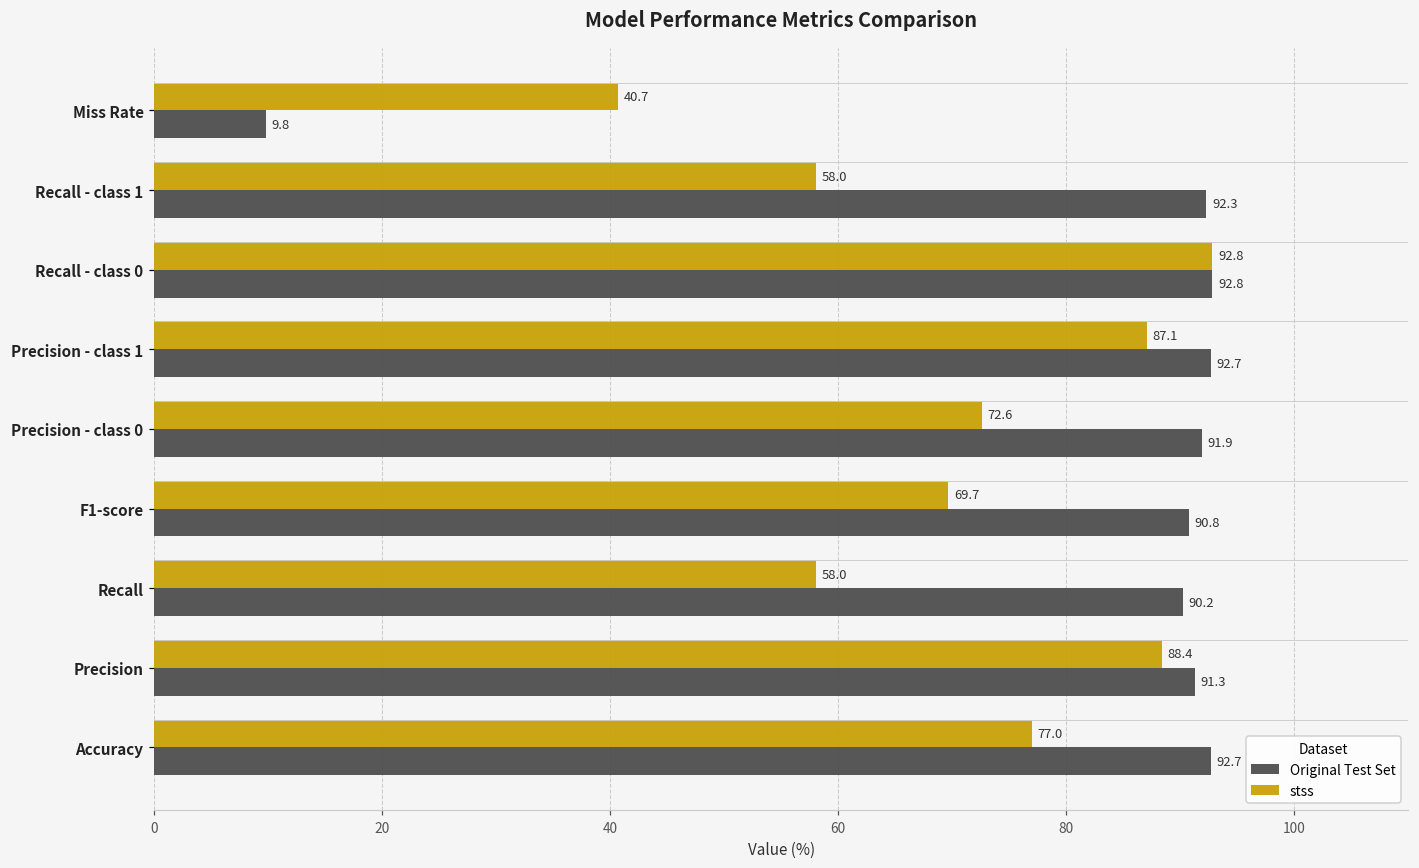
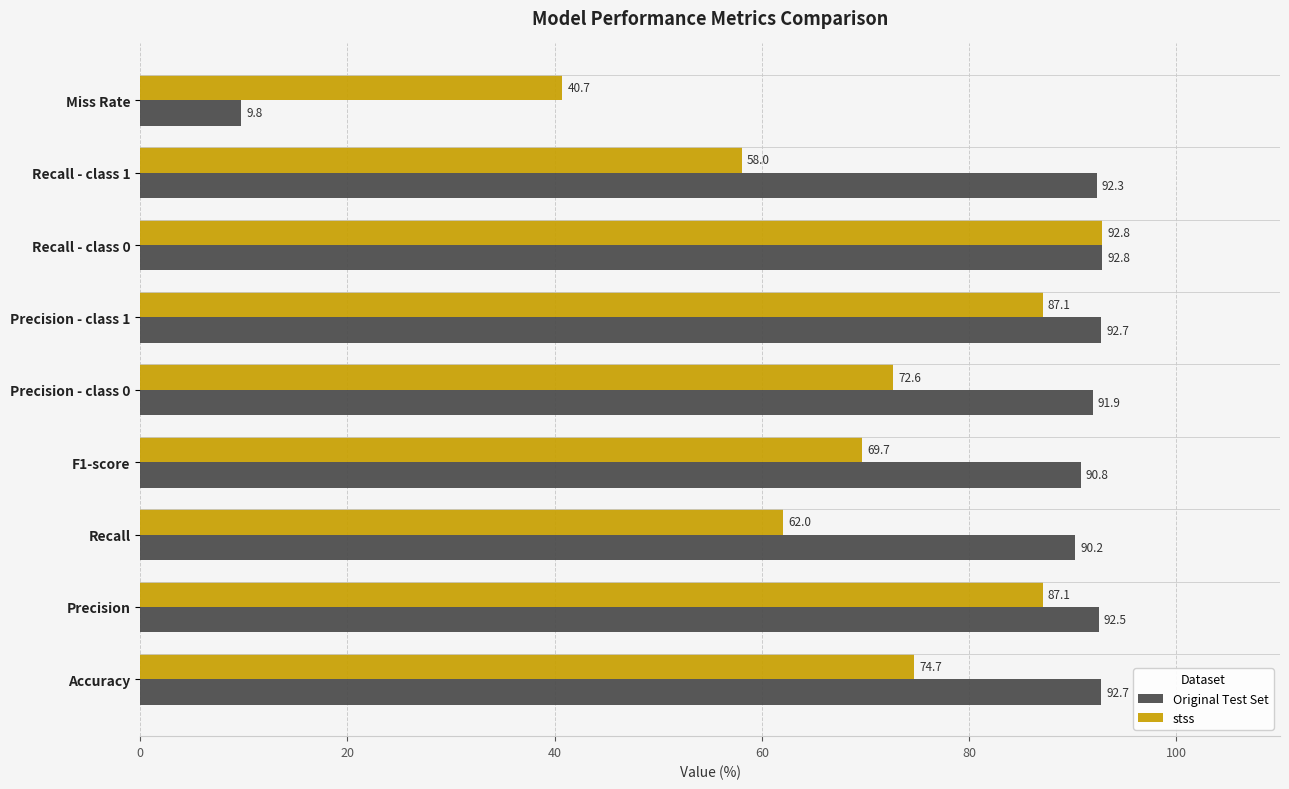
  {
    "Original Test Set": {
      "Miss Rate": 9.8,
      "Recall - class 1": 92.3,
      "Recall - class 0": 92.8,
      "Precision - class 1": 92.7,
      "Precision - class 0": 91.9,
      "F1-score": 90.8,
      "Recall": 90.2,
-     "Precision": 91.3,
+     "Precision": 92.5,
      "Accuracy": 92.7
    },
    "stss": {
      "Miss Rate": 40.7,
      "Recall - class 1": 58.0,
      "Recall - class 0": 92.8,
      "Precision - class 1": 87.1,
      "Precision - class 0": 72.6,
      "F1-score": 69.7,
-     "Recall": 58.0,
-     "Precision": 88.4,
-     "Accuracy": 77.0
+     "Recall": 62.0,
+     "Precision": 87.1,
+     "Accuracy": 74.7
    }
  }
